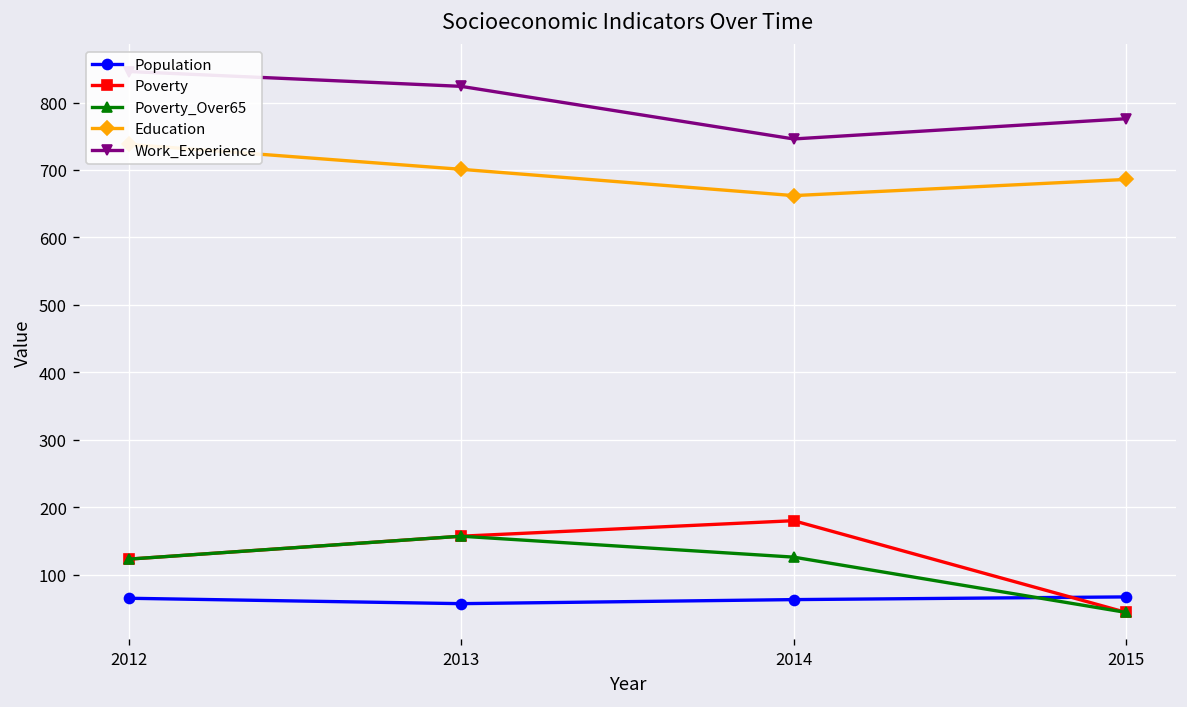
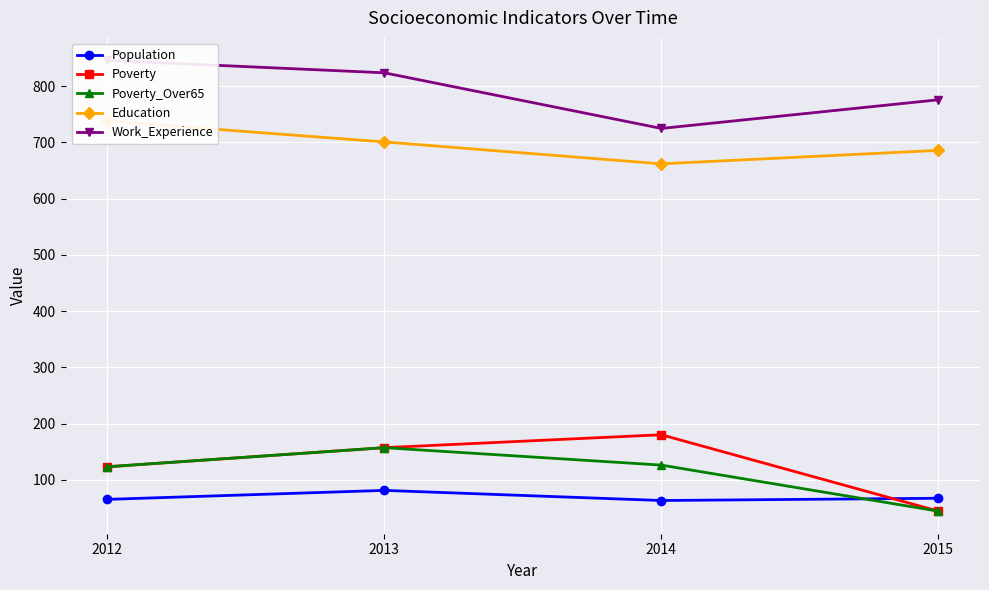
  {
    "Population": {
      "2012": 70,
-     "2013": 60,
+     "2013": 80,
      "2014": 60,
      "2015": 70
    },
    "Poverty": {
      "2014": 180
    },
    "Poverty_Over65": {
      "2014": 130
    },
    "Education": {
      "2013": 700,
      "2014": 660,
      "2015": 690
    },
    "Work_Experience": {
      "2013": 820,
-     "2014": 750,
+     "2014": 730,
      "2015": 780
    }
  }
